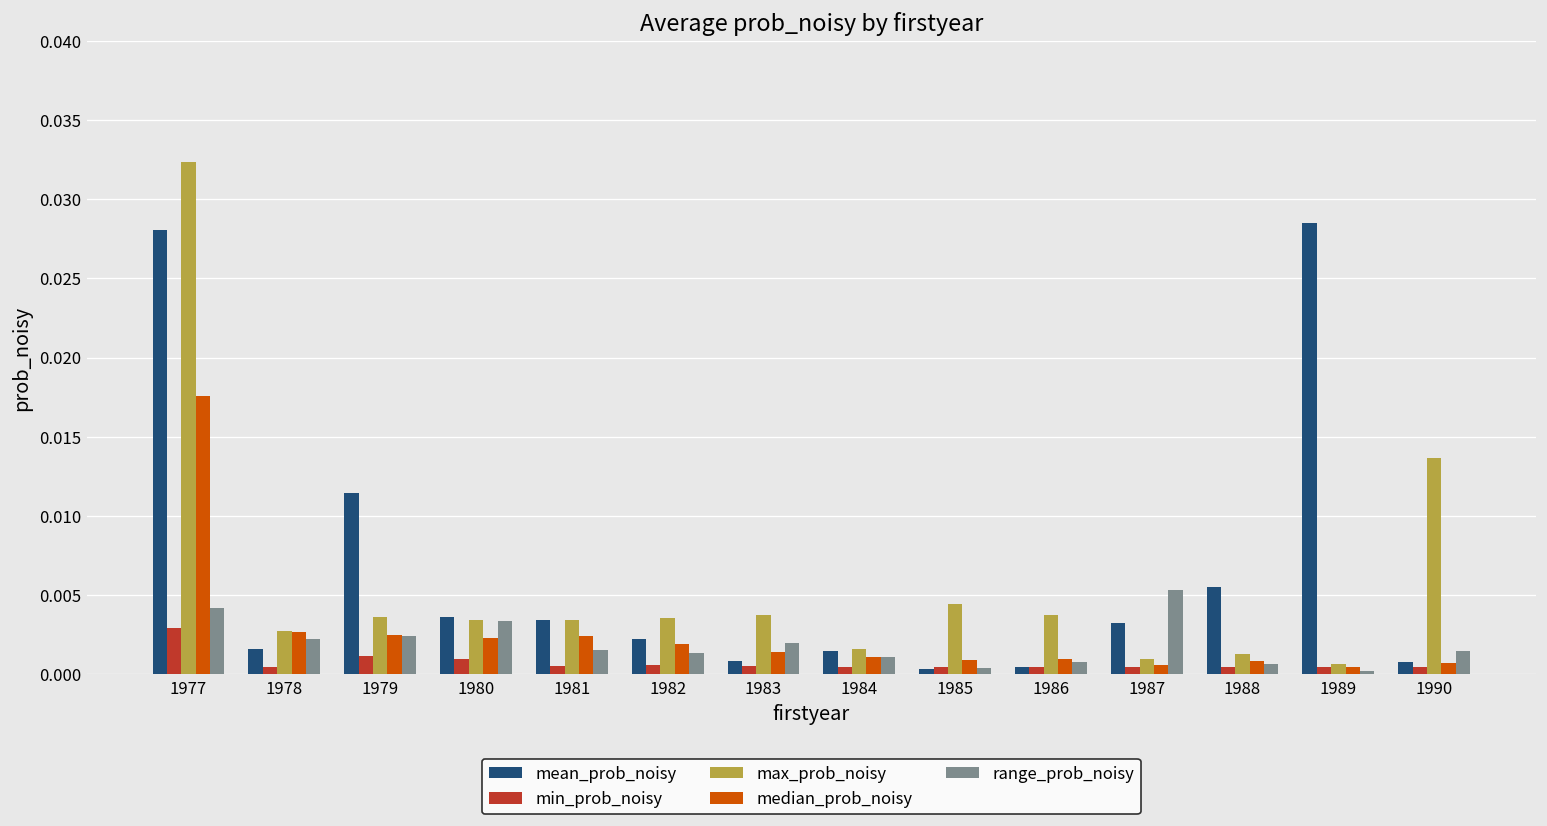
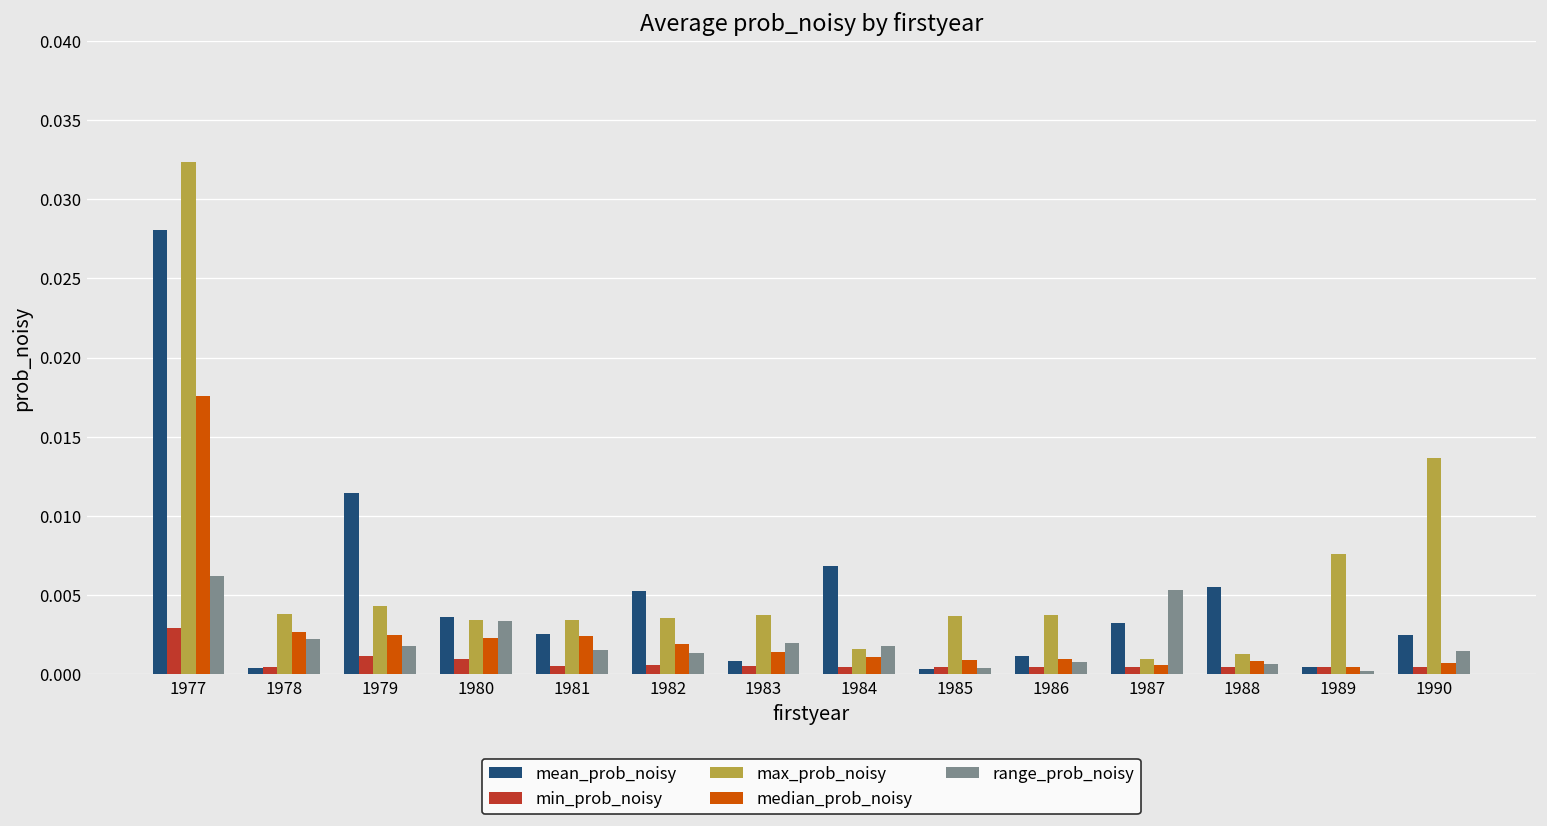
  {
    "mean_prob_noisy": {
      "1977": 0.0281,
-     "1978": 0.0016,
+     "1978": 0.0004,
      "1979": 0.0114,
      "1980": 0.0036,
-     "1981": 0.0034,
-     "1982": 0.0023,
+     "1981": 0.0025,
+     "1982": 0.0052,
      "1983": 0.0008,
-     "1984": 0.0015,
+     "1984": 0.0069,
      "1985": 0.0003,
-     "1986": 0.0005,
+     "1986": 0.0012,
      "1987": 0.0033,
      "1988": 0.0055,
-     "1989": 0.0285,
-     "1990": 0.0008
+     "1989": 0.0005,
+     "1990": 0.0025
    },
    "max_prob_noisy": {
      "1977": 0.0324,
-     "1978": 0.0028,
-     "1979": 0.0036,
+     "1978": 0.0038,
+     "1979": 0.0043,
      "1980": 0.0034,
      "1981": 0.0034,
      "1982": 0.0036,
      "1983": 0.0037,
      "1984": 0.0016,
-     "1985": 0.0044,
+     "1985": 0.0037,
      "1986": 0.0038,
      "1987": 0.0010,
      "1988": 0.0013,
-     "1989": 0.0007,
+     "1989": 0.0076,
      "1990": 0.0137
    },
    "range_prob_noisy": {
-     "1977": 0.0042,
+     "1977": 0.0062,
      "1978": 0.0022,
-     "1979": 0.0024,
+     "1979": 0.0018,
      "1980": 0.0034,
      "1981": 0.0015,
      "1982": 0.0014,
      "1983": 0.0019,
-     "1984": 0.0011,
+     "1984": 0.0018,
      "1985": 0.0004,
      "1986": 0.0008,
      "1987": 0.0054,
      "1988": 0.0007,
      "1989": 0.0002,
      "1990": 0.0015
    }
  }
